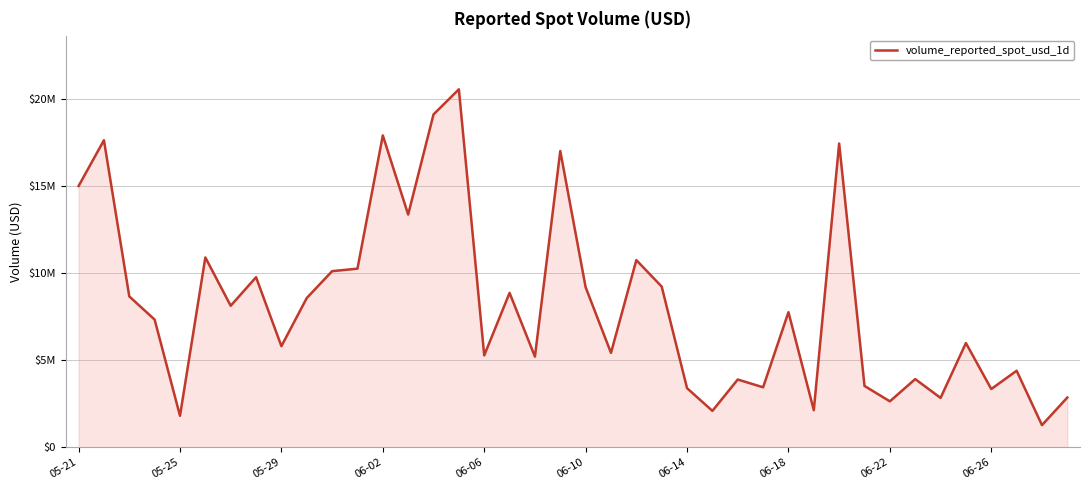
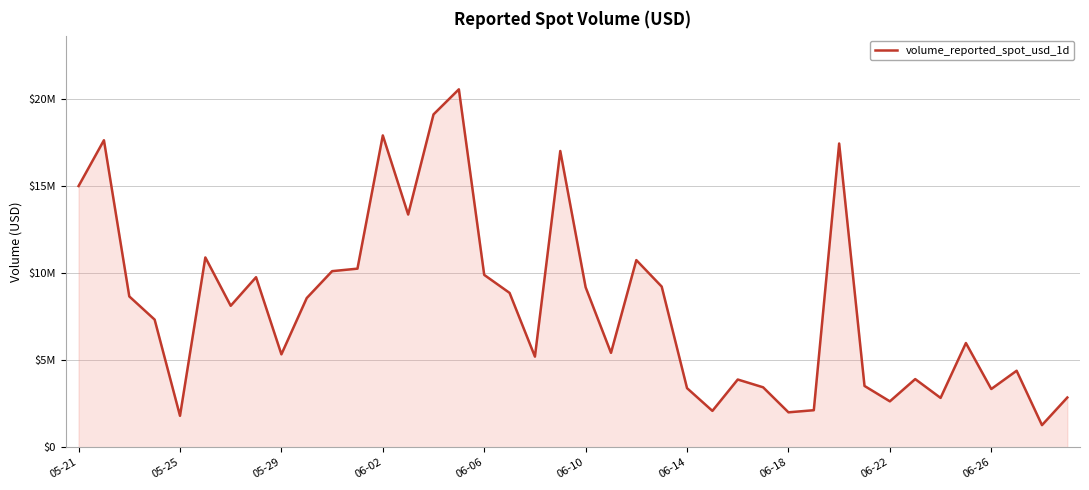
  {
    "05-21": "$15000000",
    "05-25": "$1800000",
-   "05-29": "$5800000",
+   "05-29": "$5300000",
    "06-02": "$17900000",
-   "06-06": "$5300000",
+   "06-06": "$9900000",
    "06-10": "$9200000",
    "06-14": "$3400000",
-   "06-18": "$7700000",
+   "06-18": "$2000000",
    "06-22": "$2600000",
    "06-26": "$3300000"
  }
